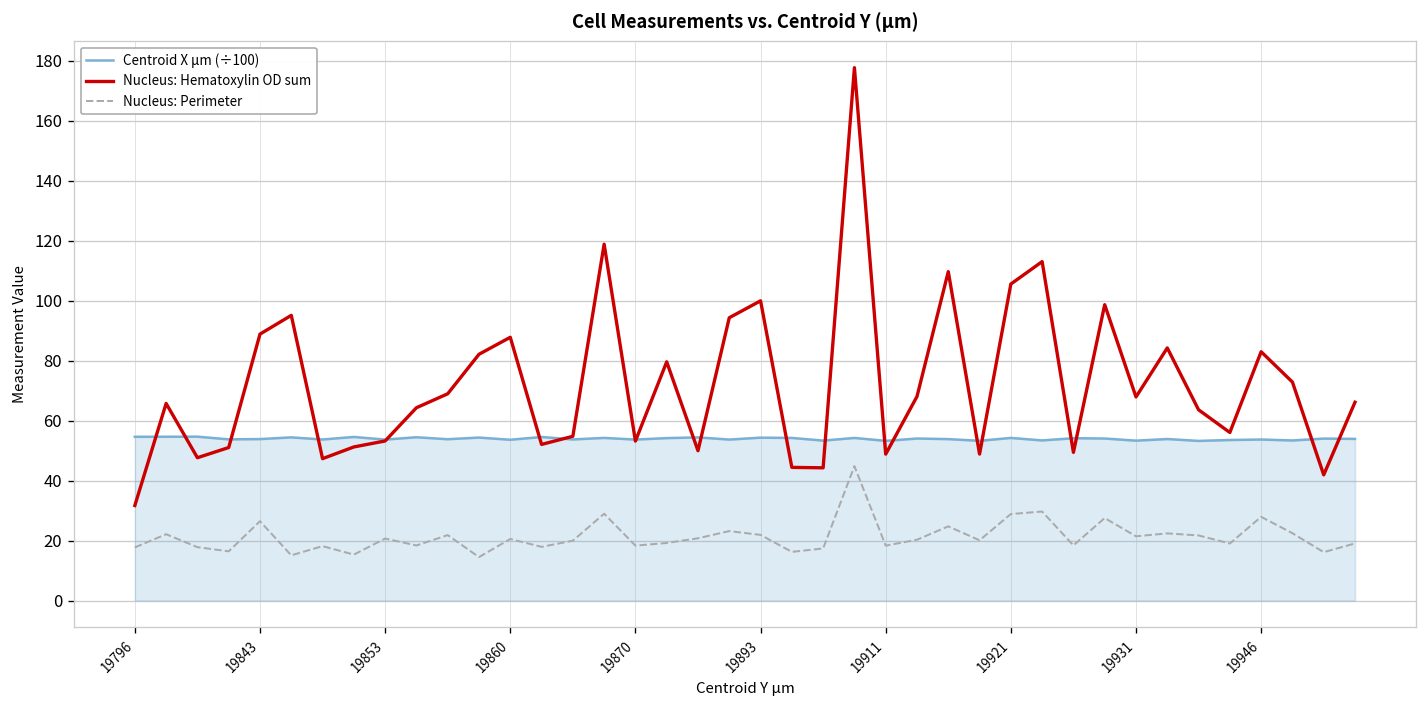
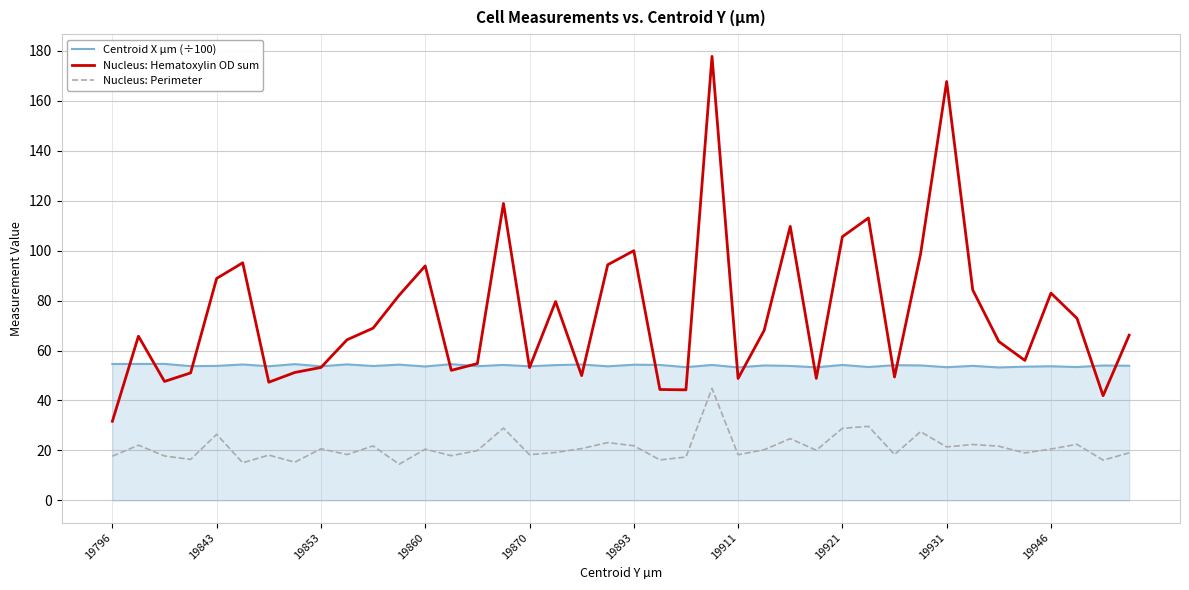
  {
    "Centroid X µm (÷100)": {
      "19796": 55,
      "19843": 54,
      "19860": 54,
      "19893": 54,
      "19911": 53,
      "19921": 54,
      "19931": 53,
      "19946": 54
    },
    "Nucleus: Hematoxylin OD sum": {
      "19796": 32,
      "19843": 89,
-     "19860": 88,
+     "19860": 94,
      "19893": 100,
      "19911": 49,
      "19921": 106,
-     "19931": 68,
+     "19931": 168,
      "19946": 83
    },
    "Nucleus: Perimeter": {
      "19796": 18,
      "19843": 26,
      "19853": 21,
      "19860": 21,
      "19870": 18,
      "19893": 22,
      "19911": 18,
      "19921": 29,
      "19931": 21,
-     "19946": 28
+     "19946": 21
    }
  }
